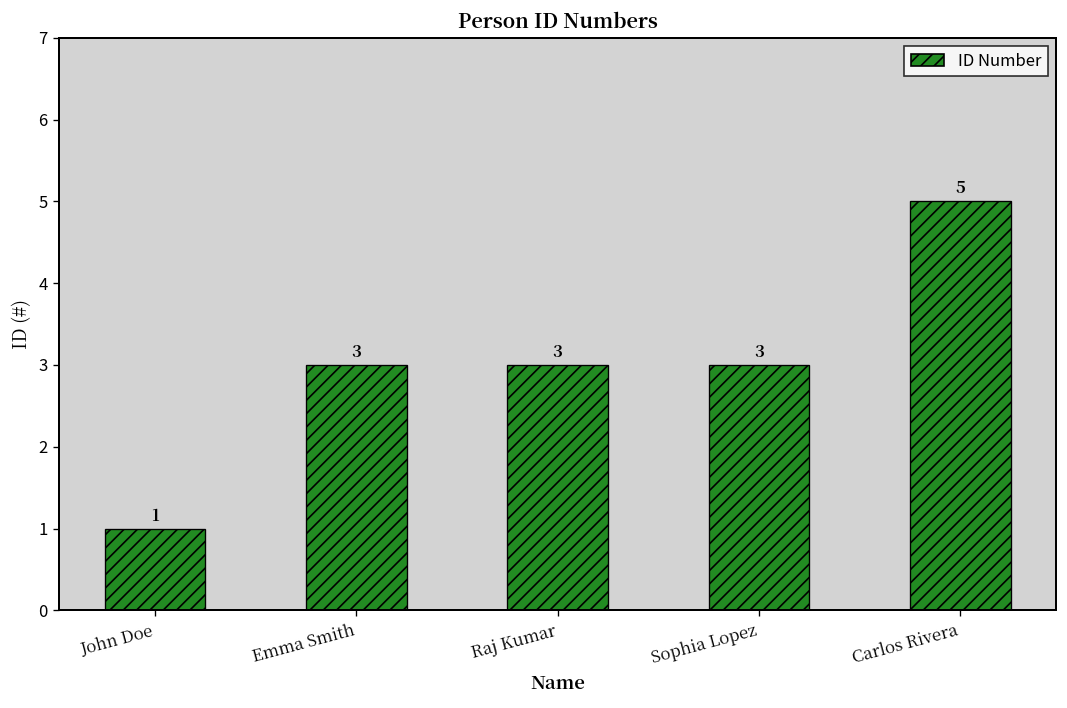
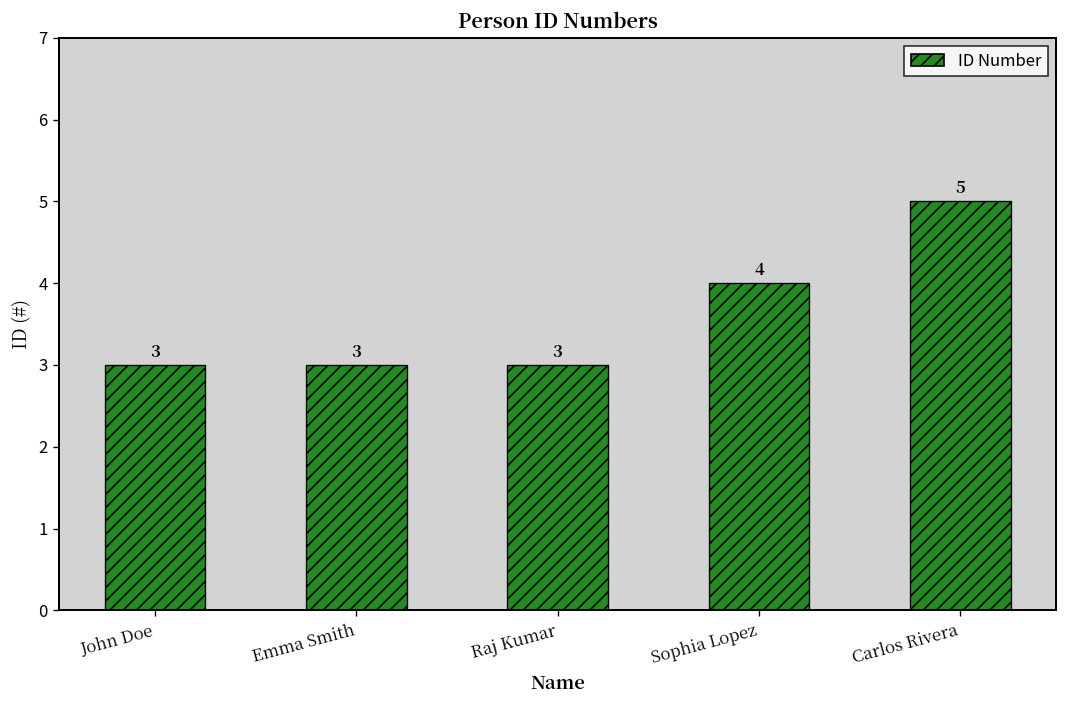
  {
-   "John Doe": 1,
+   "John Doe": 3,
    "Emma Smith": 3,
    "Raj Kumar": 3,
-   "Sophia Lopez": 3,
+   "Sophia Lopez": 4,
    "Carlos Rivera": 5
  }
